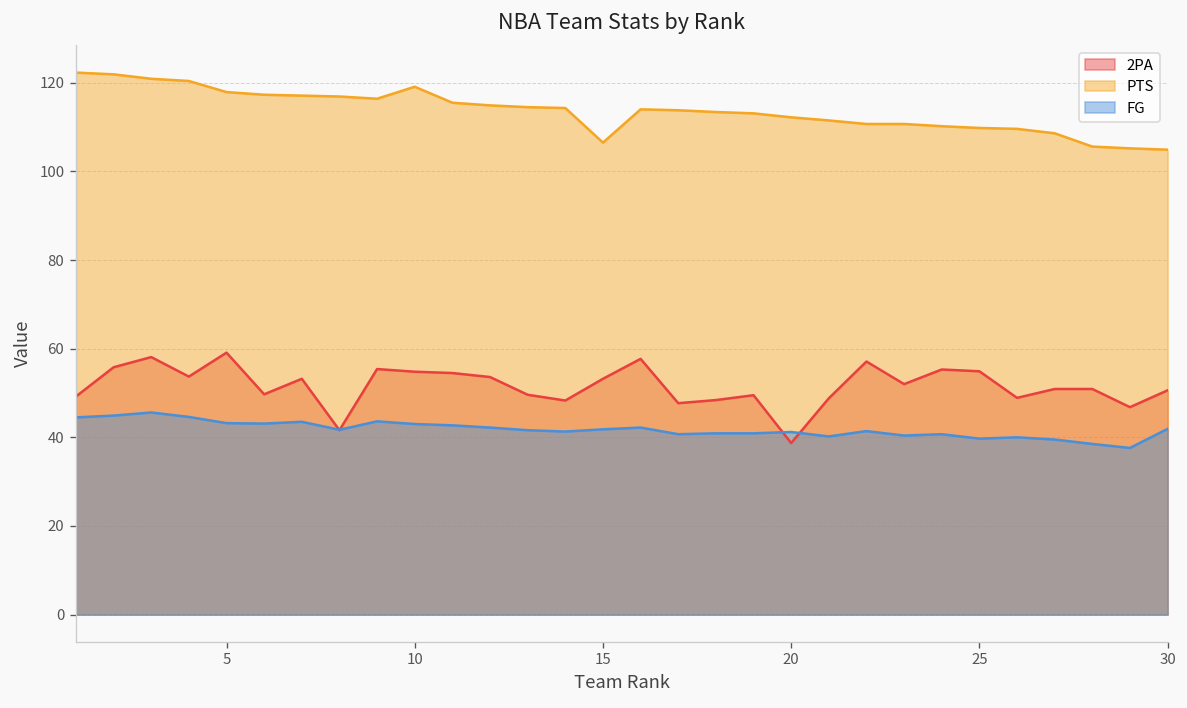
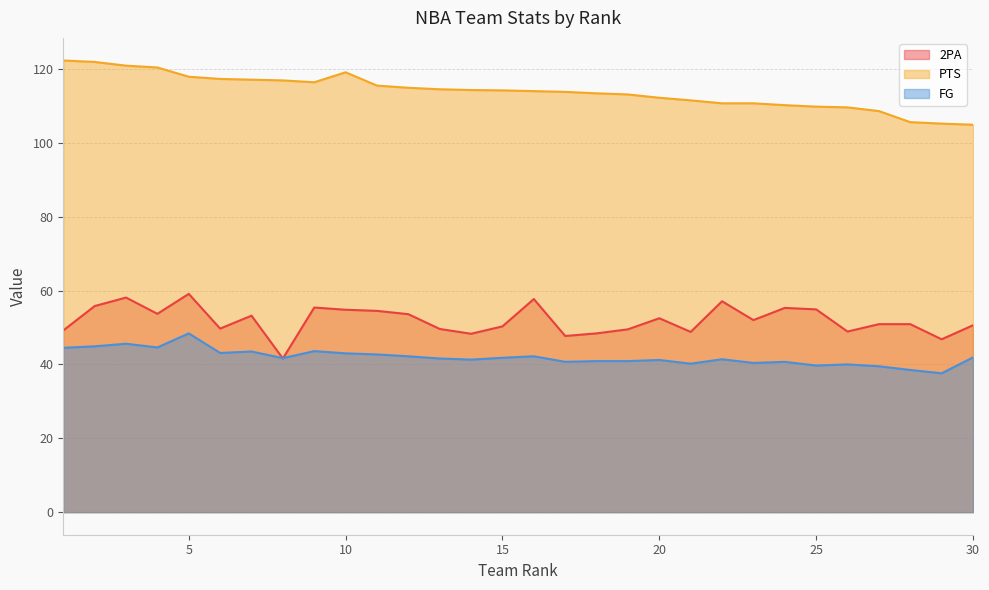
  {
    "2PA": {
      "5": 59,
      "10": 55,
-     "15": 53,
-     "20": 39,
+     "15": 50,
+     "20": 53,
      "25": 55,
      "30": 51
    },
    "PTS": {
      "5": 118,
      "10": 119,
-     "15": 107,
+     "15": 114,
      "20": 112,
      "25": 110,
      "30": 105
    },
    "FG": {
-     "5": 43,
+     "5": 48,
      "10": 43,
      "15": 42,
      "20": 41,
      "25": 40,
      "30": 42
    }
  }
